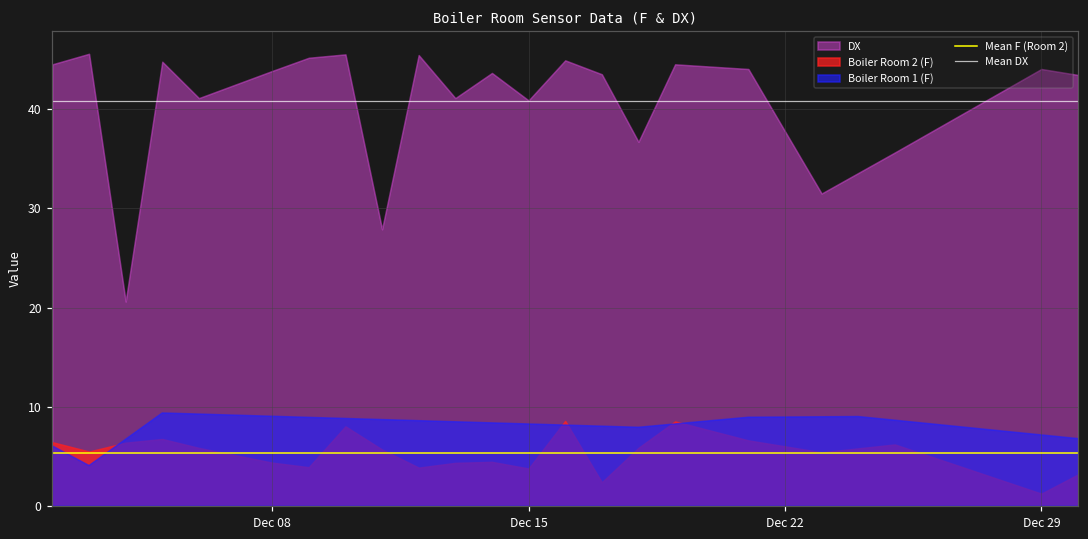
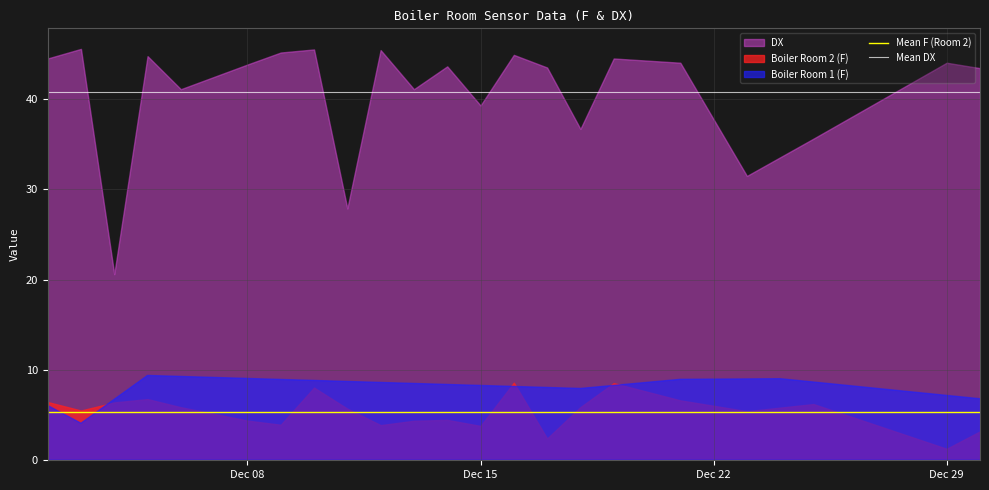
  {
    "DX": {
      "Dec 08": 44,
-     "Dec 15": 41
+     "Dec 15": 39
    },
    "Boiler Room 2 (F)": {
      "Dec 08": 4,
      "Dec 15": 4,
      "Dec 29": 1
    }
  }
